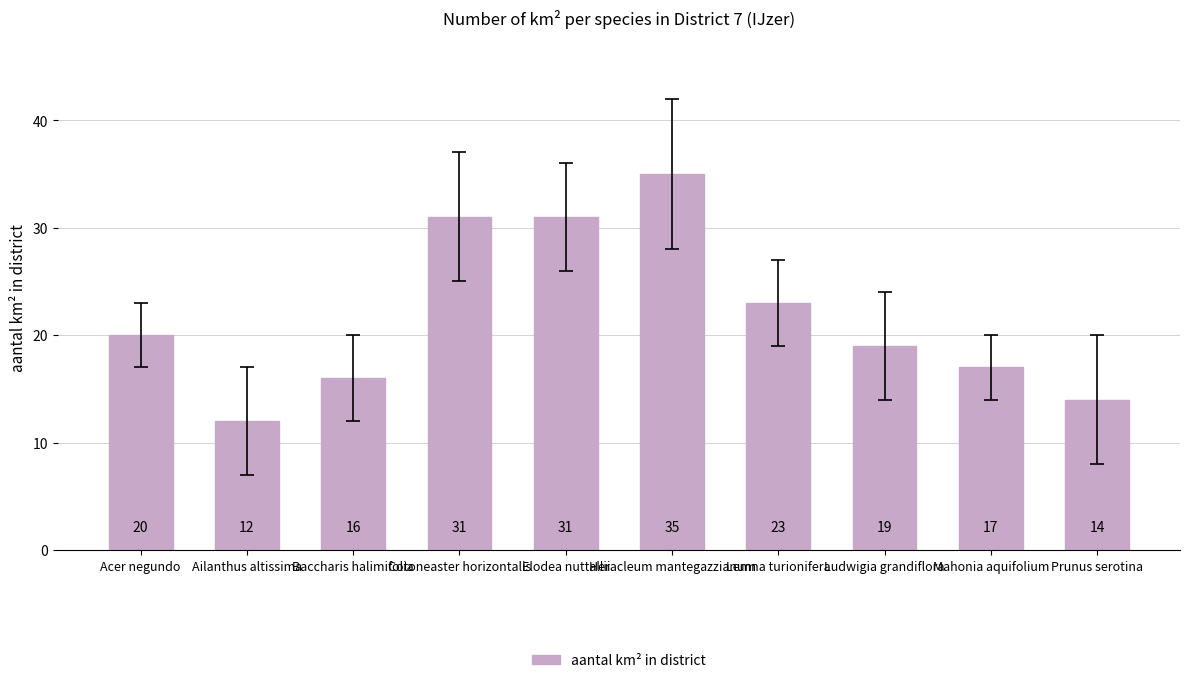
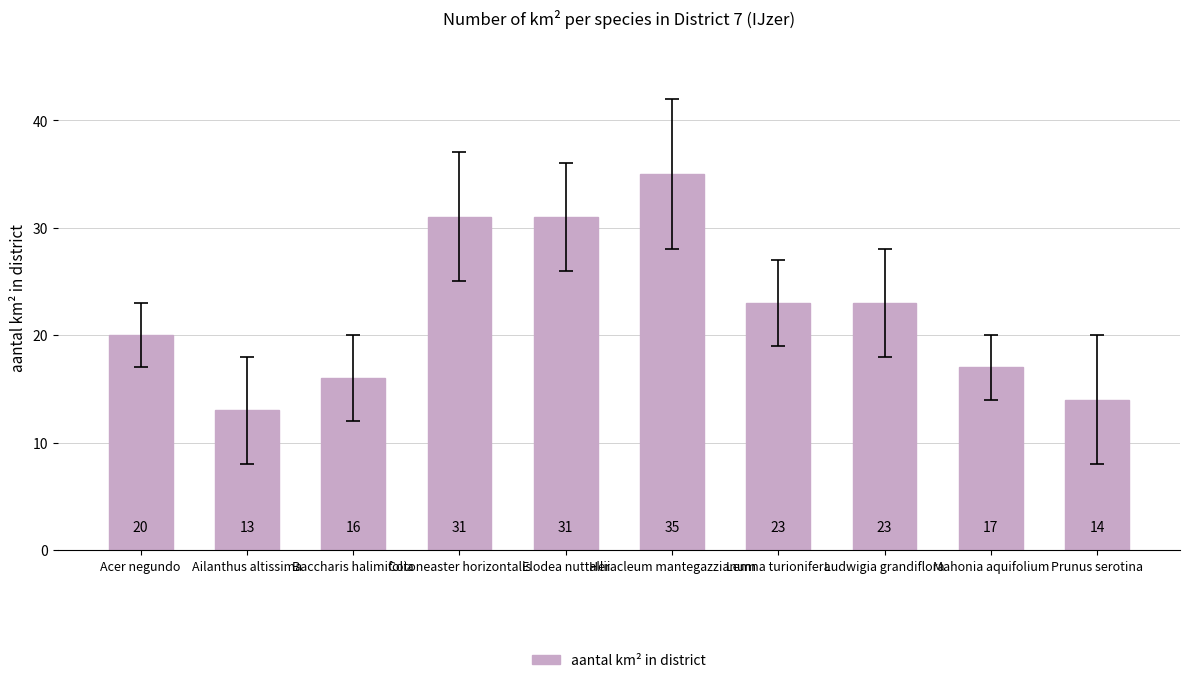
  {
    "aantal km² in district": {
      "Acer negundo": 20,
-     "Ailanthus altissima": 12,
-     "Ludwigia grandiflora": 19,
+     "Ailanthus altissima": 13,
+     "Ludwigia grandiflora": 23,
      "Mahonia aquifolium": 17,
      "Prunus serotina": 14
    }
  }
